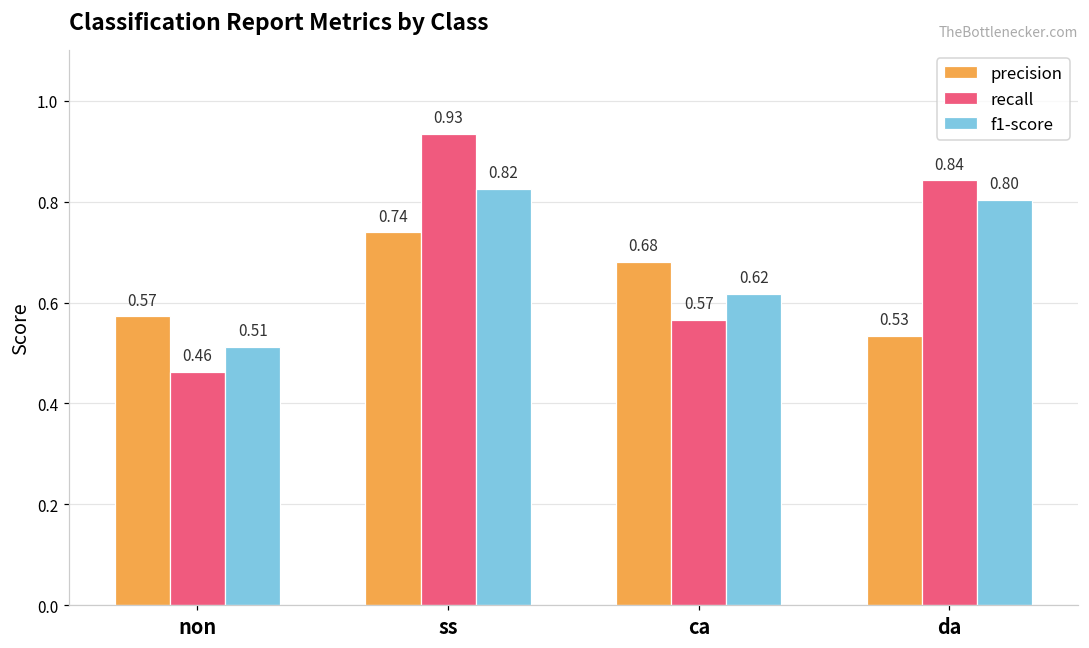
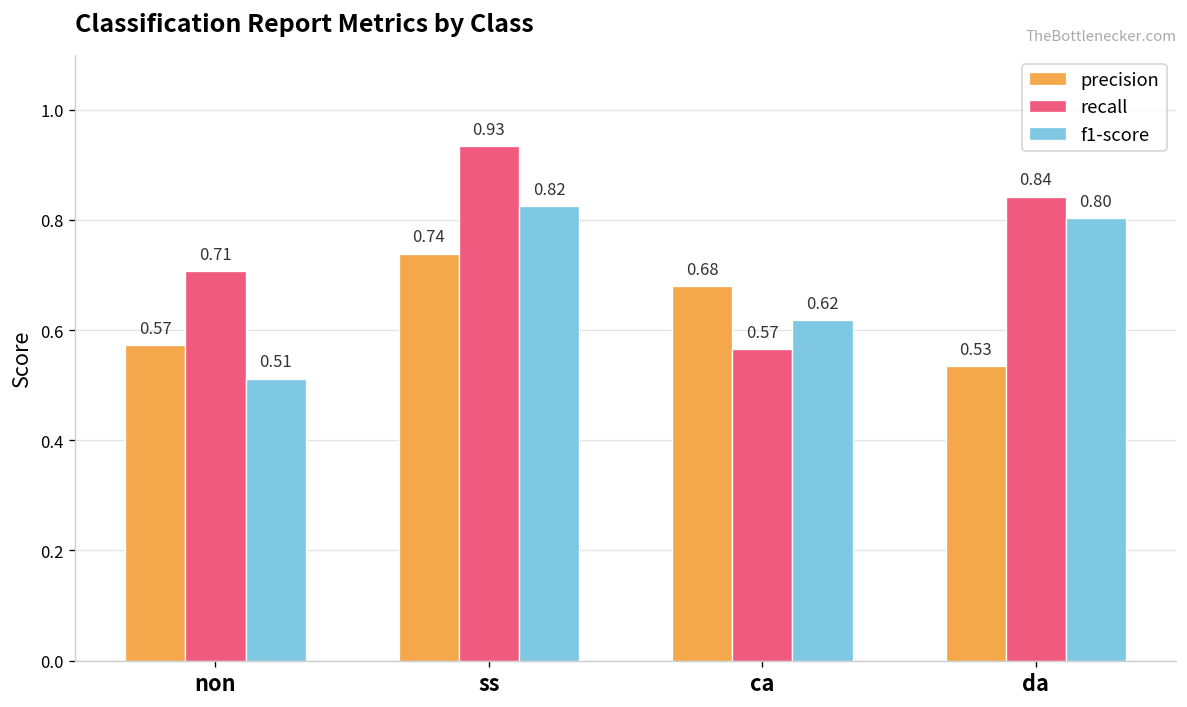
  {
    "precision": {
      "non": 0.57,
      "ss": 0.74,
      "ca": 0.68,
      "da": 0.53
    },
    "recall": {
-     "non": 0.46,
+     "non": 0.71,
      "ss": 0.93,
      "ca": 0.57,
      "da": 0.84
    },
    "f1-score": {
      "non": 0.51,
      "ss": 0.82,
      "ca": 0.62,
      "da": 0.80
    }
  }
